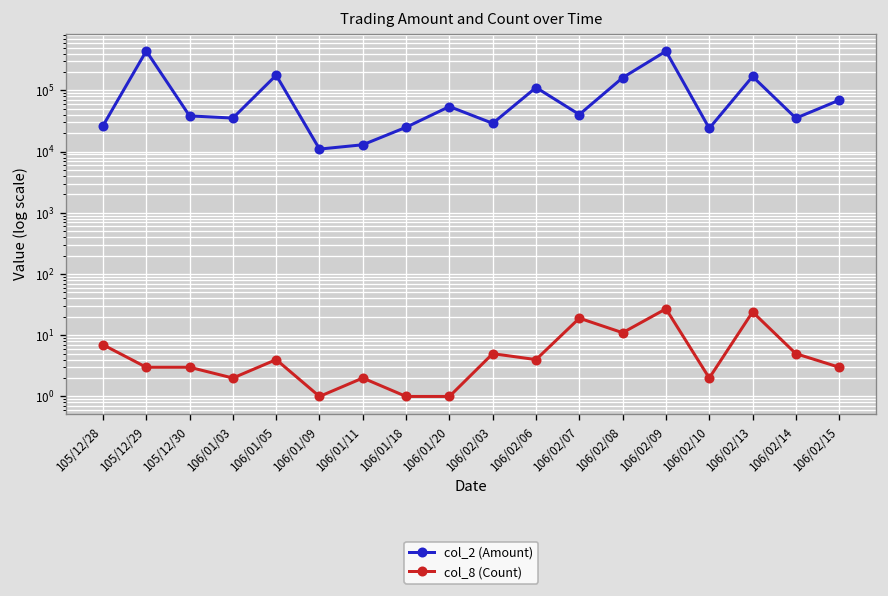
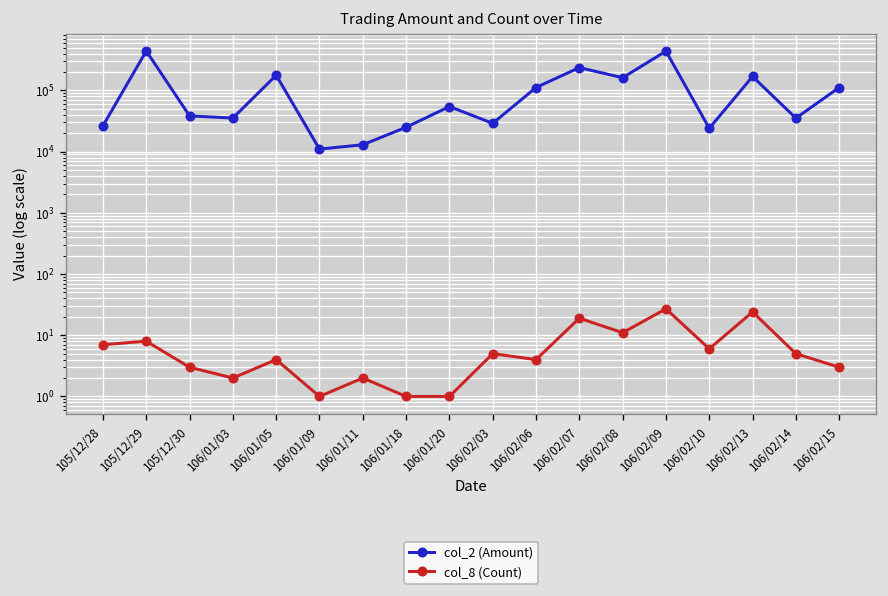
  {
    "col_2 (Amount)": {
      "105/12/28": 30000,
      "105/12/29": 400000,
      "105/12/30": 40000,
      "106/01/03": 40000,
      "106/01/05": 180000,
      "106/01/09": 11000,
      "106/01/11": 13000,
      "106/01/18": 30000,
      "106/01/20": 50000,
      "106/02/03": 30000,
      "106/02/06": 110000,
-     "106/02/07": 40000,
+     "106/02/07": 200000,
      "106/02/08": 160000,
      "106/02/09": 400000,
      "106/02/10": 20000,
      "106/02/13": 170000,
      "106/02/14": 40000,
-     "106/02/15": 70000
+     "106/02/15": 110000
    },
    "col_8 (Count)": {
      "105/12/28": 7,
-     "105/12/29": 3,
+     "105/12/29": 8,
      "105/12/30": 3,
      "106/01/03": 2,
      "106/01/05": 4,
      "106/01/09": 1,
      "106/01/11": 2,
      "106/01/18": 1,
      "106/01/20": 1,
      "106/02/03": 5,
      "106/02/06": 4,
      "106/02/07": 19,
      "106/02/08": 11,
      "106/02/09": 30,
-     "106/02/10": 2,
+     "106/02/10": 6,
      "106/02/13": 20,
      "106/02/14": 5,
      "106/02/15": 3
    }
  }
